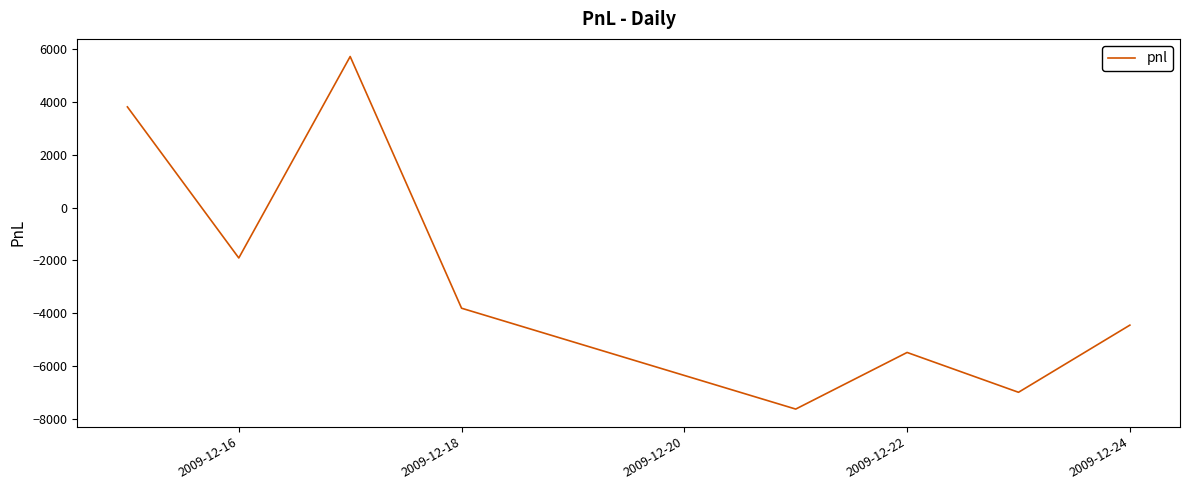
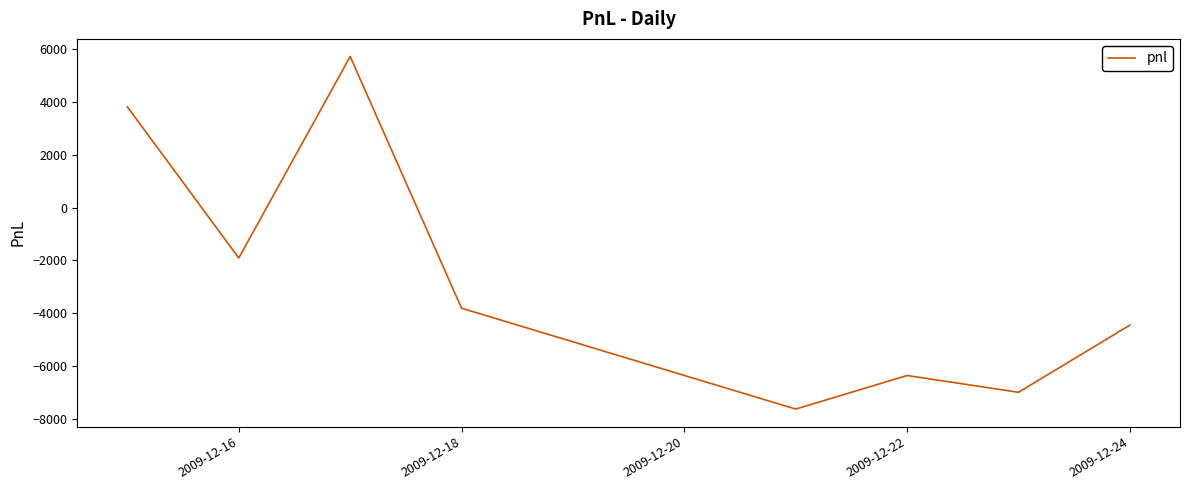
  {
    "2009-12-16": -1900,
    "2009-12-18": -3800,
-   "2009-12-22": -5500,
+   "2009-12-22": -6400,
    "2009-12-24": -4400
  }
